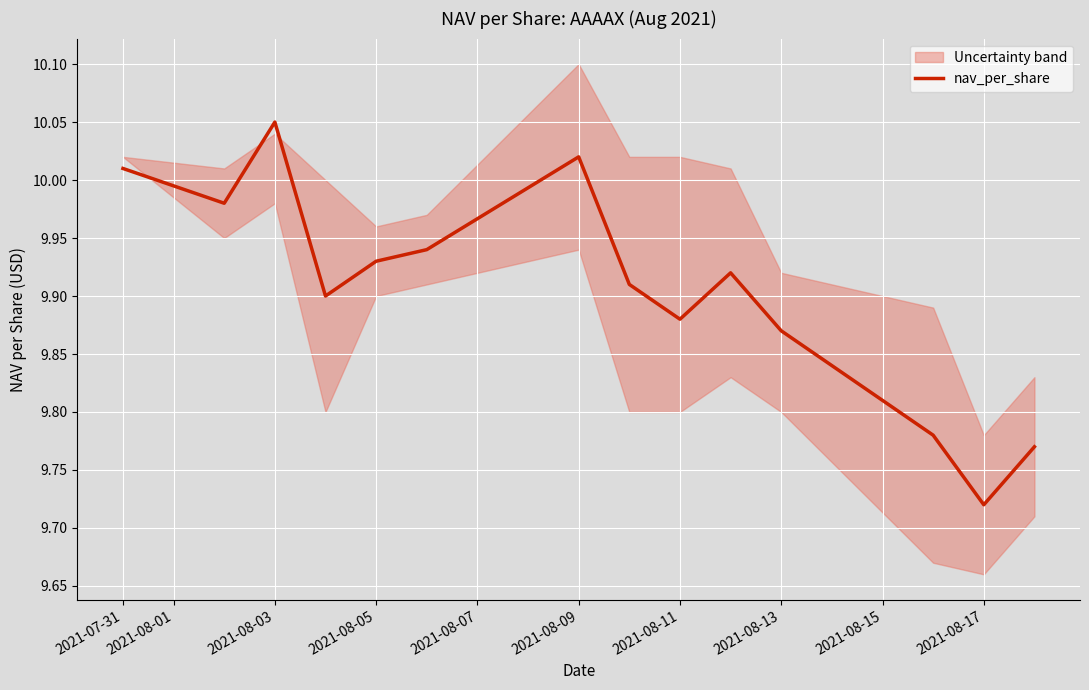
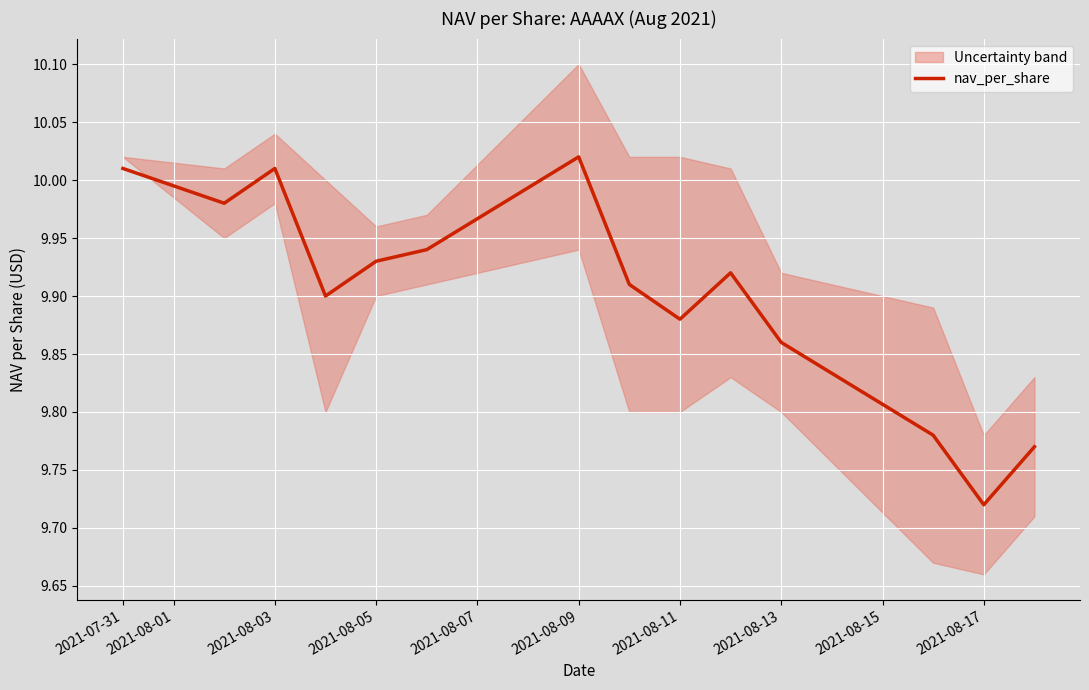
  {
    "nav_per_share": {
      "2021-07-31": 10.01,
-     "2021-08-03": 10.05,
+     "2021-08-03": 10.01,
      "2021-08-05": 9.93,
      "2021-08-09": 10.02,
      "2021-08-11": 9.88,
-     "2021-08-13": 9.87,
+     "2021-08-13": 9.86,
      "2021-08-17": 9.72
    }
  }
